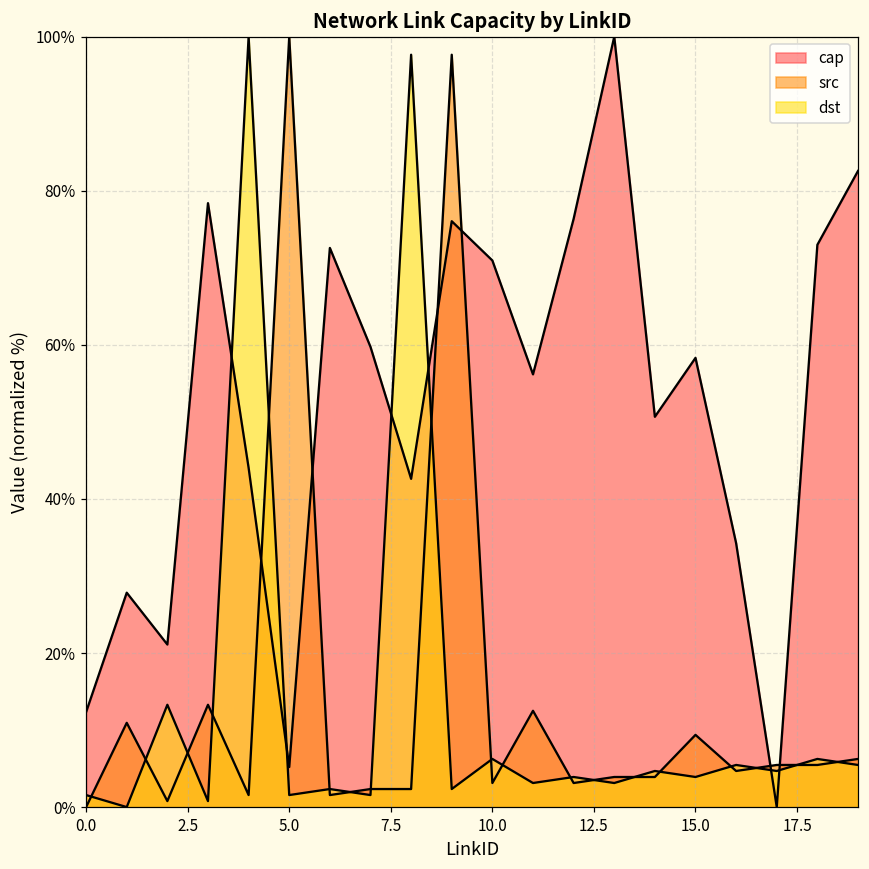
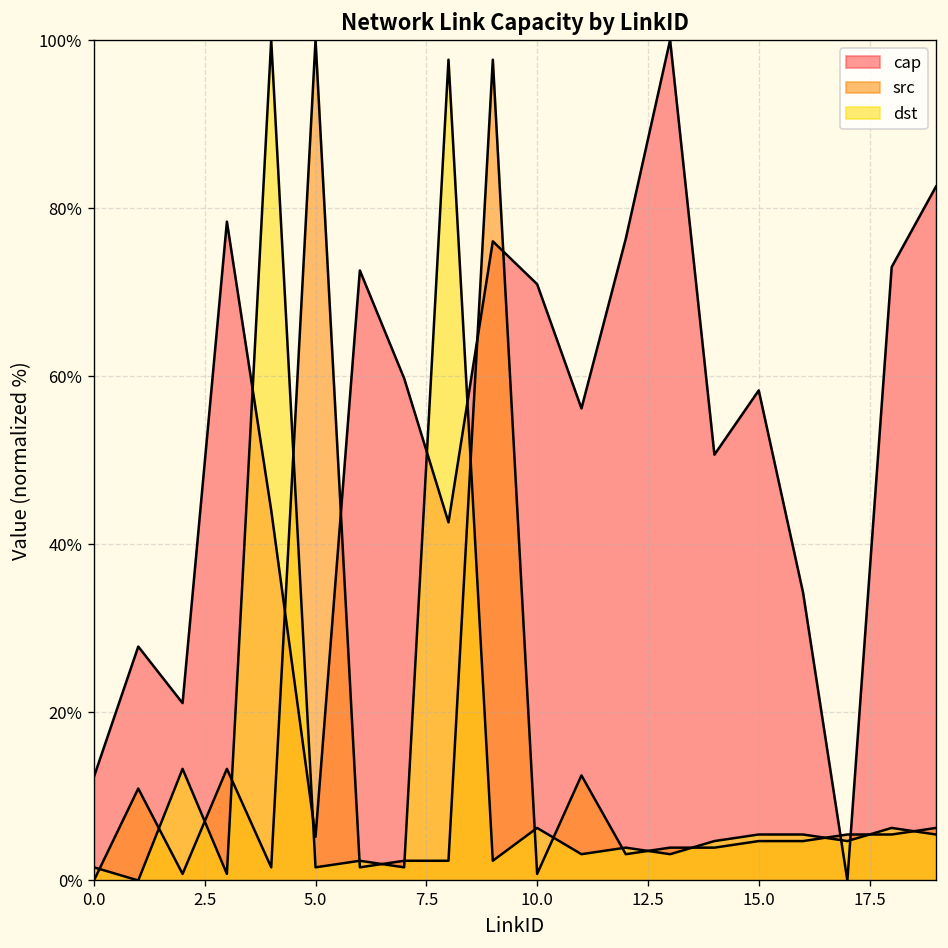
  {
    "cap": {
      "0.0": "12%",
      "5.0": "5%",
      "10.0": "71%",
      "15.0": "58%"
    },
    "src": {
      "0.0": "0%",
      "5.0": "100%",
-     "10.0": "3%",
-     "15.0": "9%"
+     "10.0": "1%",
+     "15.0": "5%"
    },
    "dst": {
      "0.0": "2%",
      "5.0": "2%",
      "10.0": "6%",
-     "15.0": "4%"
+     "15.0": "5%"
    }
  }
